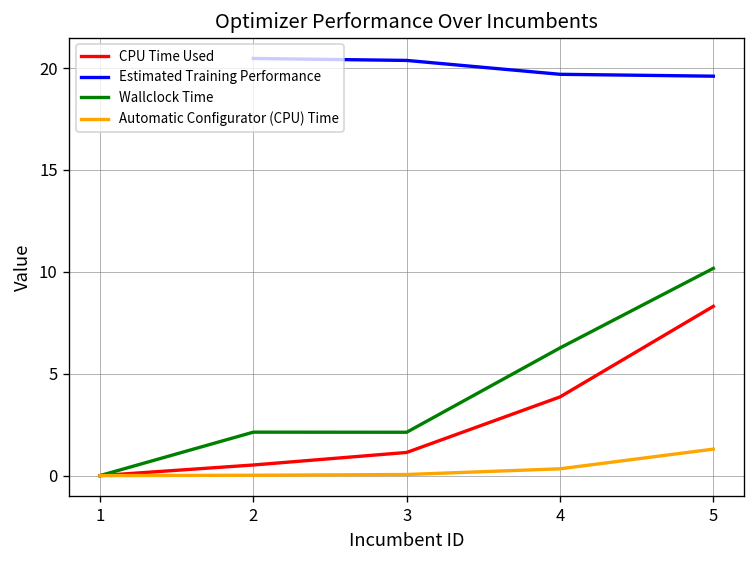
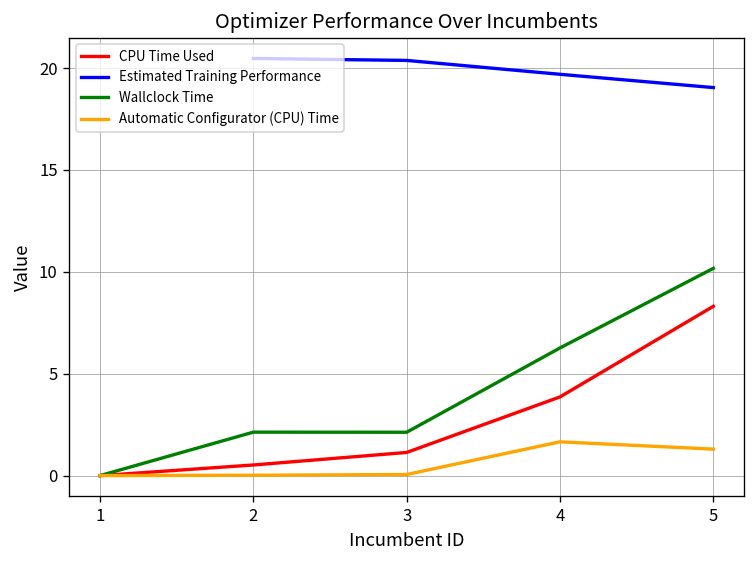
  {
    "CPU Time Used": {
      "2": 0.5,
      "3": 1.1,
      "4": 3.9,
      "5": 8.3
    },
    "Estimated Training Performance": {
      "3": 20.4,
      "4": 19.7,
-     "5": 19.6
+     "5": 19.0
    },
    "Wallclock Time": {
      "2": 2.1,
      "3": 2.1,
      "4": 6.3,
      "5": 10.2
    },
    "Automatic Configurator (CPU) Time": {
      "2": 0.0,
      "3": 0.1,
-     "4": 0.3,
+     "4": 1.7,
      "5": 1.3
    }
  }
